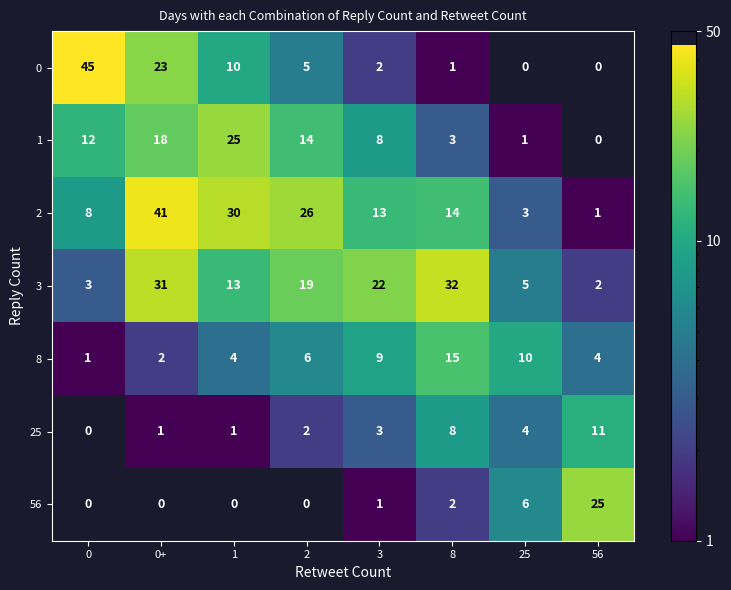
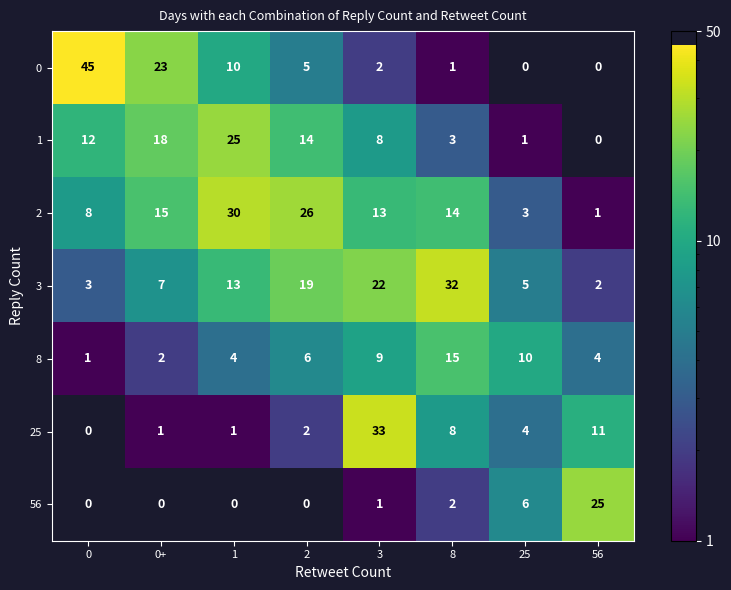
  {
    "0": {
      "0": 45,
      "0+": 23,
      "1": 10,
      "2": 5,
      "3": 2,
      "8": 1
    },
    "1": {
      "0": 12,
      "0+": 18,
      "1": 25,
      "2": 14,
      "3": 8,
      "8": 3,
      "25": 1
    },
    "2": {
      "0": 8,
-     "0+": 41,
+     "0+": 15,
      "1": 30,
      "2": 26,
      "3": 13,
      "8": 14,
      "25": 3,
      "56": 1
    },
    "3": {
      "0": 3,
-     "0+": 31,
+     "0+": 7,
      "1": 13,
      "2": 19,
      "3": 22,
      "8": 32,
      "25": 5,
      "56": 2
    },
    "8": {
      "0": 1,
      "0+": 2,
      "1": 4,
      "2": 6,
      "3": 9,
      "8": 15,
      "25": 10,
      "56": 4
    },
    "25": {
      "0+": 1,
      "1": 1,
      "2": 2,
-     "3": 3,
+     "3": 33,
      "8": 8,
      "25": 4,
      "56": 11
    },
    "56": {
      "3": 1,
      "8": 2,
      "25": 6,
      "56": 25
    }
  }
